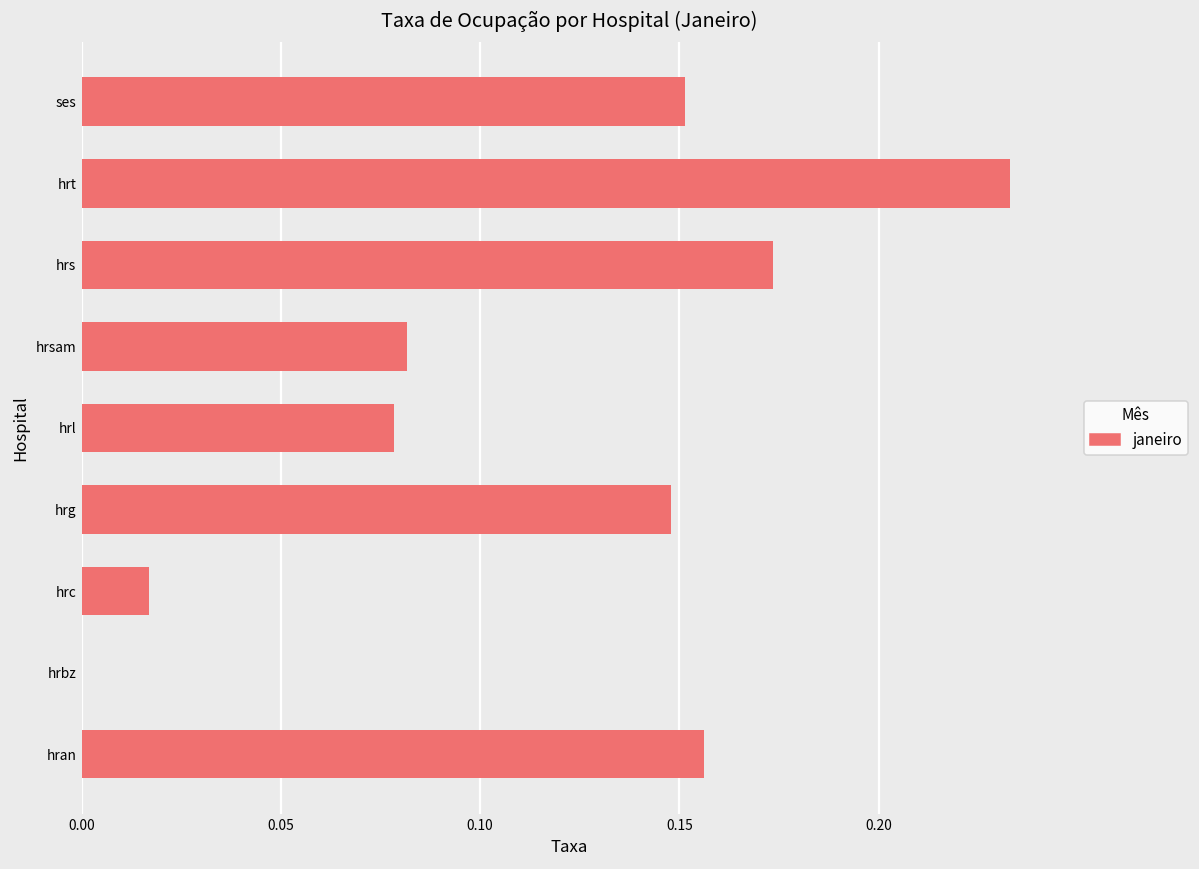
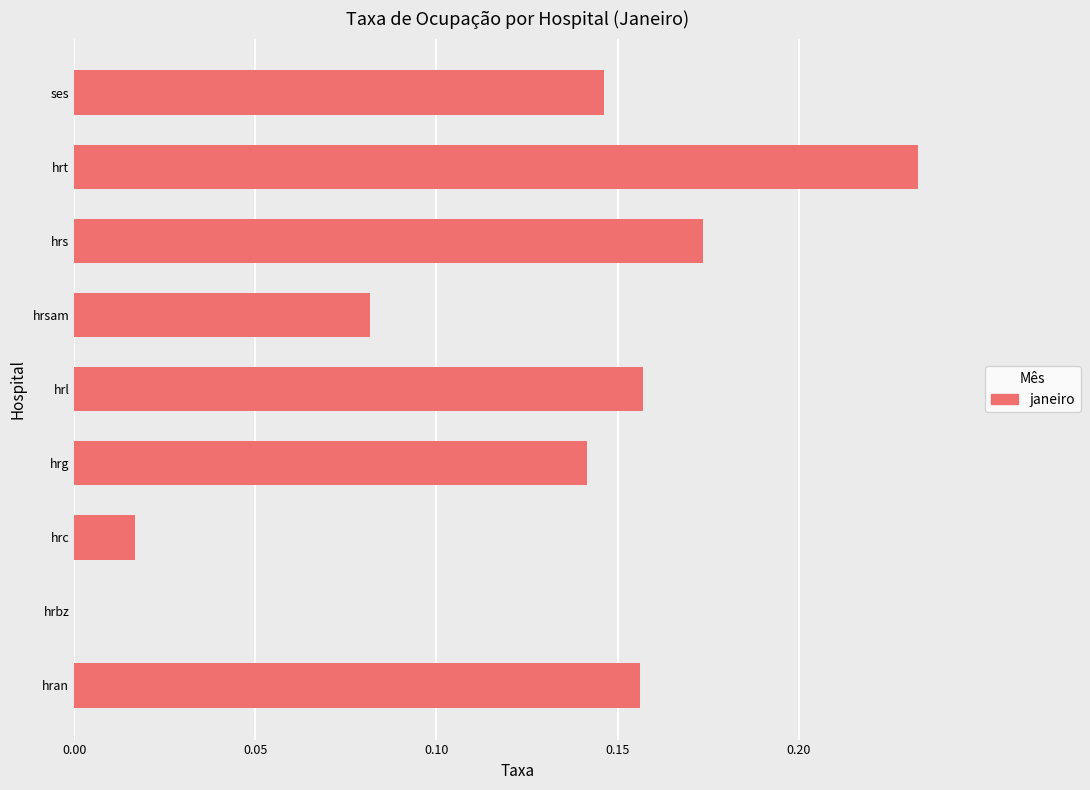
  {
-   "ses": 0.151,
+   "ses": 0.146,
    "hrt": 0.233,
    "hrs": 0.174,
    "hrsam": 0.082,
-   "hrl": 0.078,
-   "hrg": 0.148,
+   "hrl": 0.157,
+   "hrg": 0.142,
    "hrc": 0.017,
    "hrbz": 0.000,
    "hran": 0.156
  }
